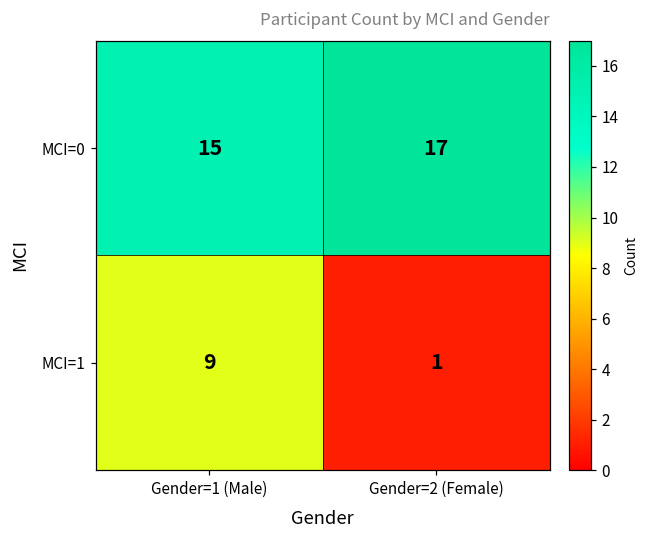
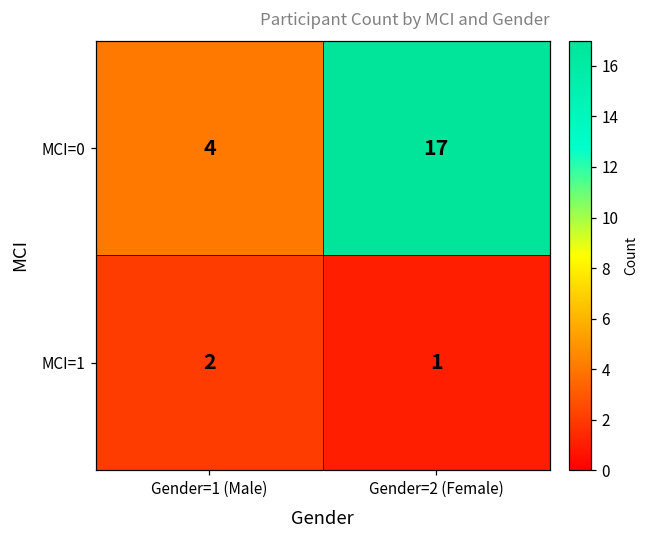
  {
    "MCI=0": {
-     "Gender=1 (Male)": 15,
+     "Gender=1 (Male)": 4,
      "Gender=2 (Female)": 17
    },
    "MCI=1": {
-     "Gender=1 (Male)": 9,
+     "Gender=1 (Male)": 2,
      "Gender=2 (Female)": 1
    }
  }
